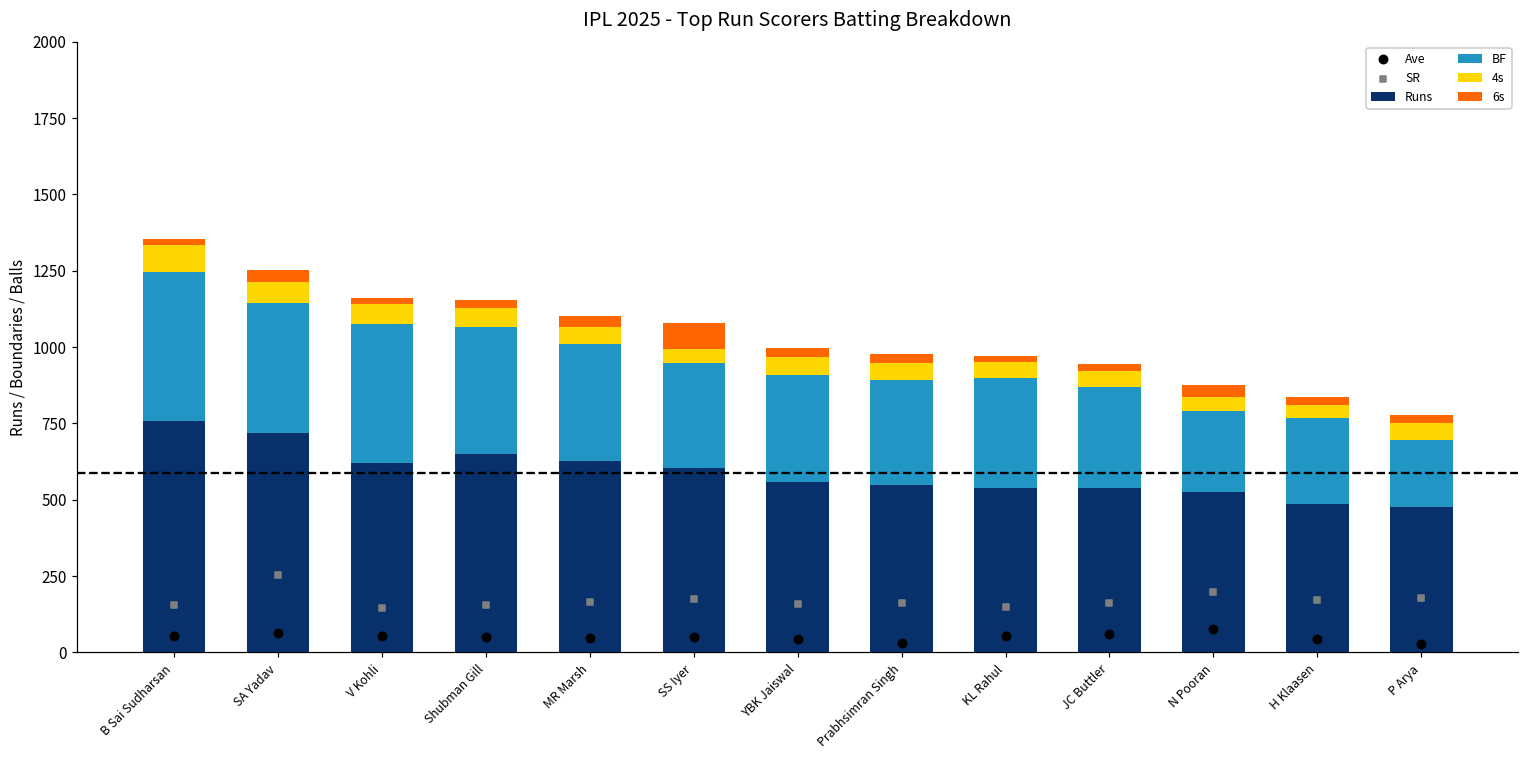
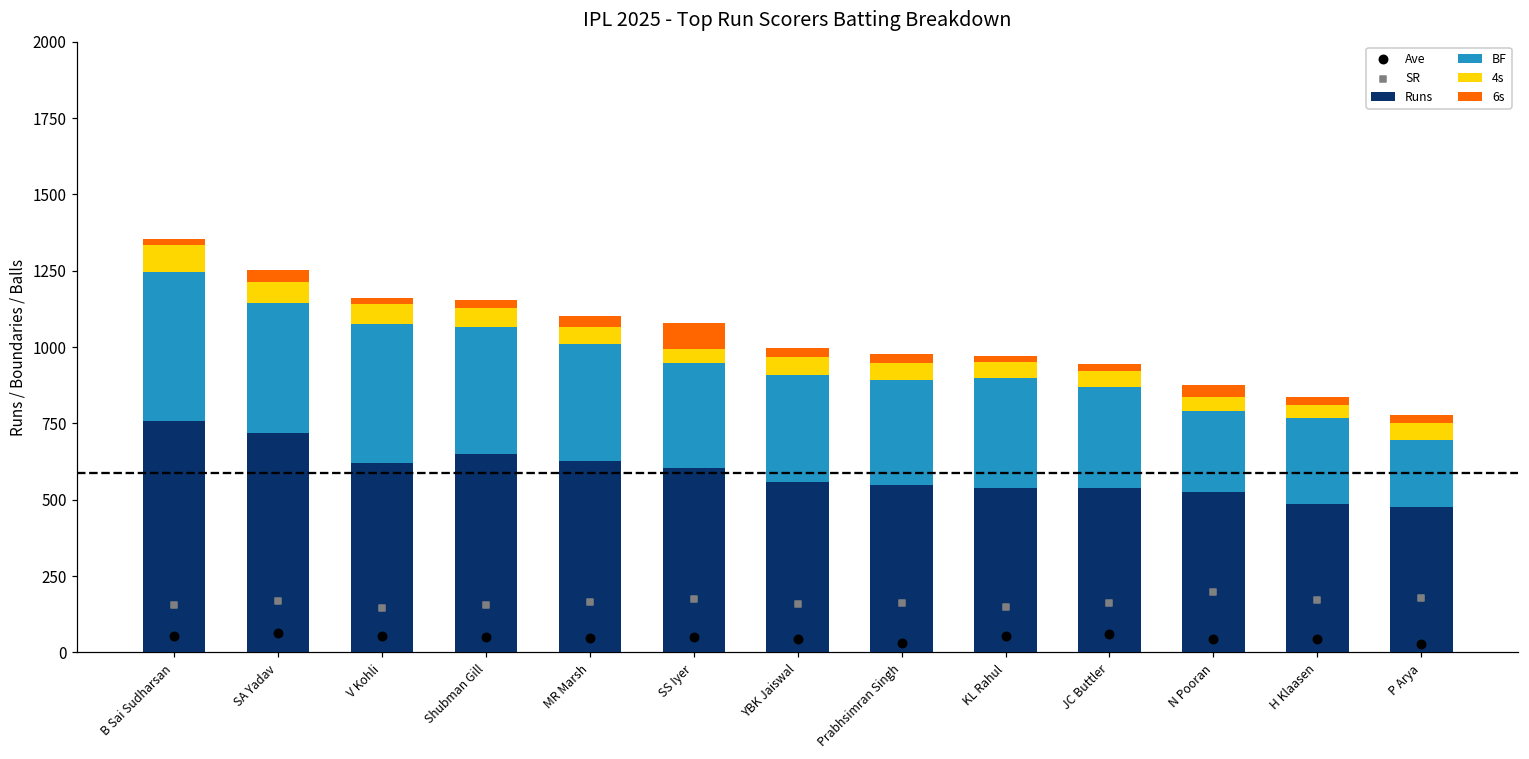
  {
    "Runs": {
      "B Sai Sudharsan": 760,
      "SA Yadav": 720,
      "V Kohli": 620,
      "Shubman Gill": 650,
      "MR Marsh": 630,
      "SS Iyer": 600,
      "YBK Jaiswal": 560,
      "Prabhsimran Singh": 550,
      "KL Rahul": 540,
      "JC Buttler": 540,
      "N Pooran": 520,
      "H Klaasen": 490,
      "P Arya": 480
    },
    "Ave": {
-     "N Pooran": 80
+     "N Pooran": 40
    },
    "BF": {
      "B Sai Sudharsan": 490,
      "SA Yadav": 430,
      "V Kohli": 450,
      "Shubman Gill": 420,
      "MR Marsh": 380,
      "SS Iyer": 350,
      "YBK Jaiswal": 350,
      "Prabhsimran Singh": 340,
      "KL Rahul": 360,
      "JC Buttler": 330,
      "N Pooran": 270,
      "H Klaasen": 280,
      "P Arya": 220
    },
    "SR": {
-     "SA Yadav": 250
+     "SA Yadav": 170
    },
    "4s": {
      "B Sai Sudharsan": 90,
      "SA Yadav": 70,
      "V Kohli": 70,
      "Shubman Gill": 60,
      "MR Marsh": 60,
      "SS Iyer": 40,
      "YBK Jaiswal": 60,
      "Prabhsimran Singh": 60,
      "KL Rahul": 50,
      "JC Buttler": 50,
      "N Pooran": 50,
      "H Klaasen": 40,
      "P Arya": 60
    },
    "6s": {
      "B Sai Sudharsan": 20,
      "SA Yadav": 40,
      "V Kohli": 20,
      "Shubman Gill": 20,
      "MR Marsh": 40,
      "SS Iyer": 90,
      "YBK Jaiswal": 30,
      "Prabhsimran Singh": 30,
      "KL Rahul": 20,
      "JC Buttler": 20,
      "N Pooran": 40,
      "H Klaasen": 30,
      "P Arya": 30
    }
  }
